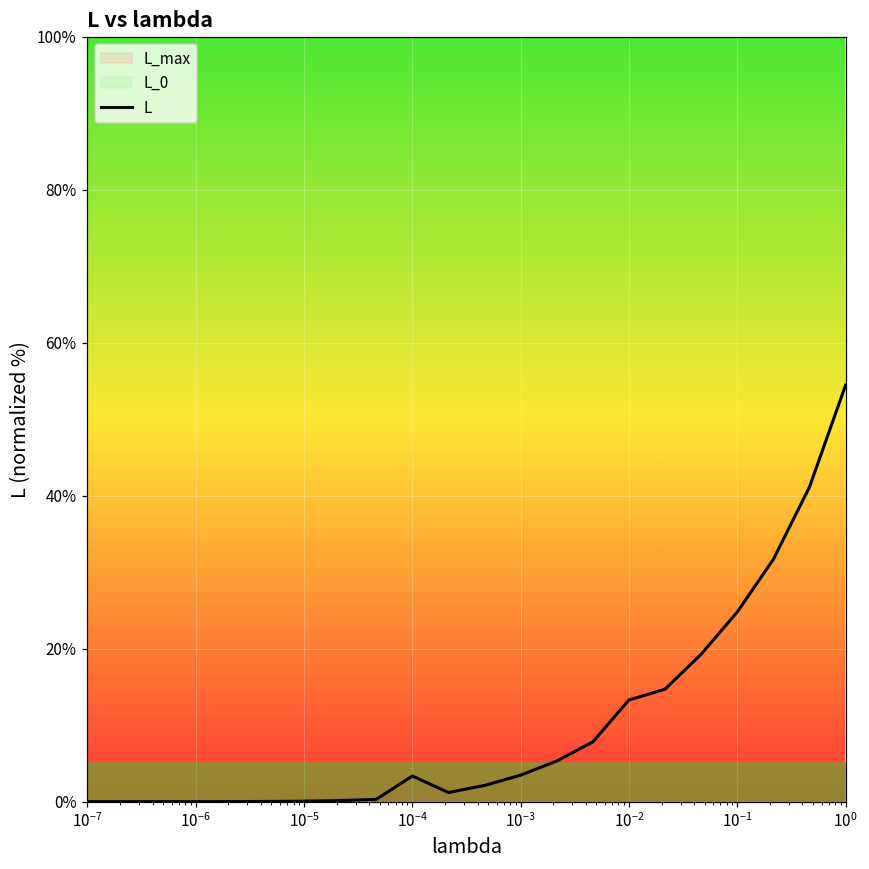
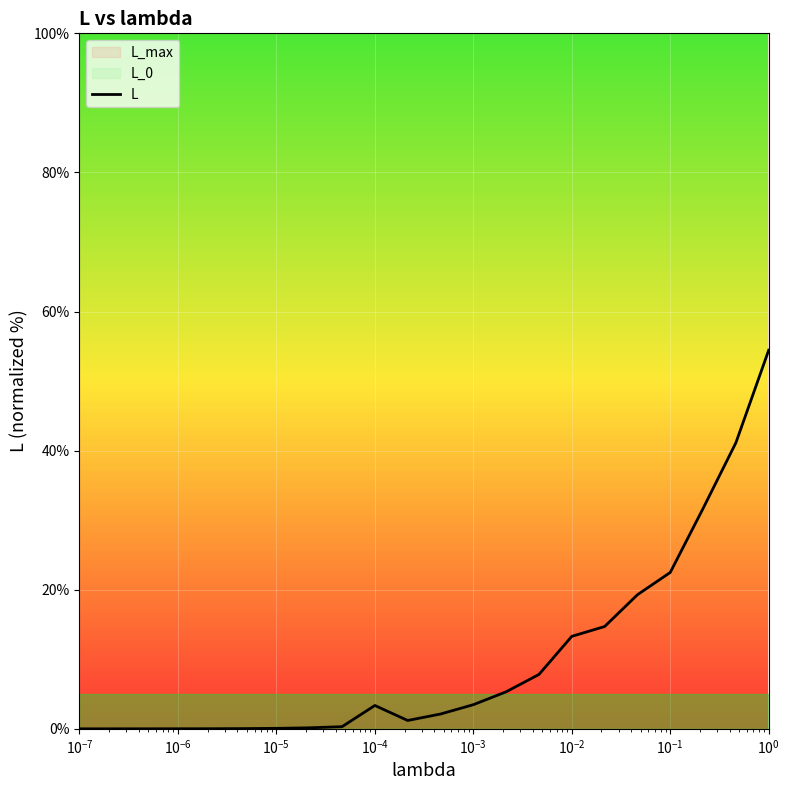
  {
    "L": {
      "10^-2": "13%",
-     "10^-1": "25%",
+     "10^-1": "22%",
      "10^0": "54%"
    }
  }
